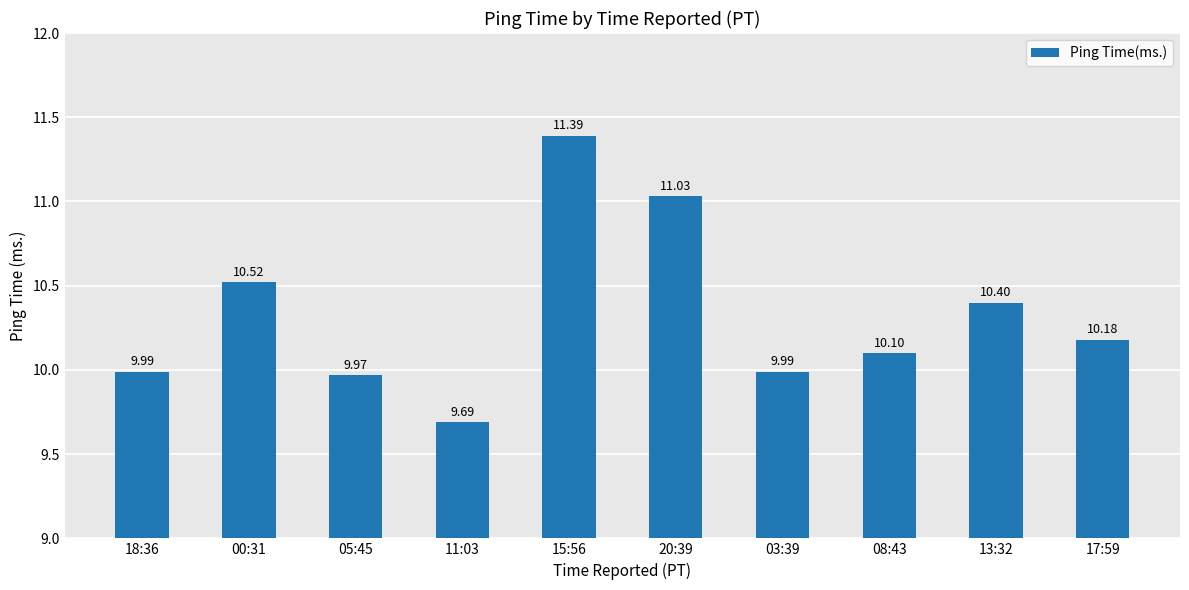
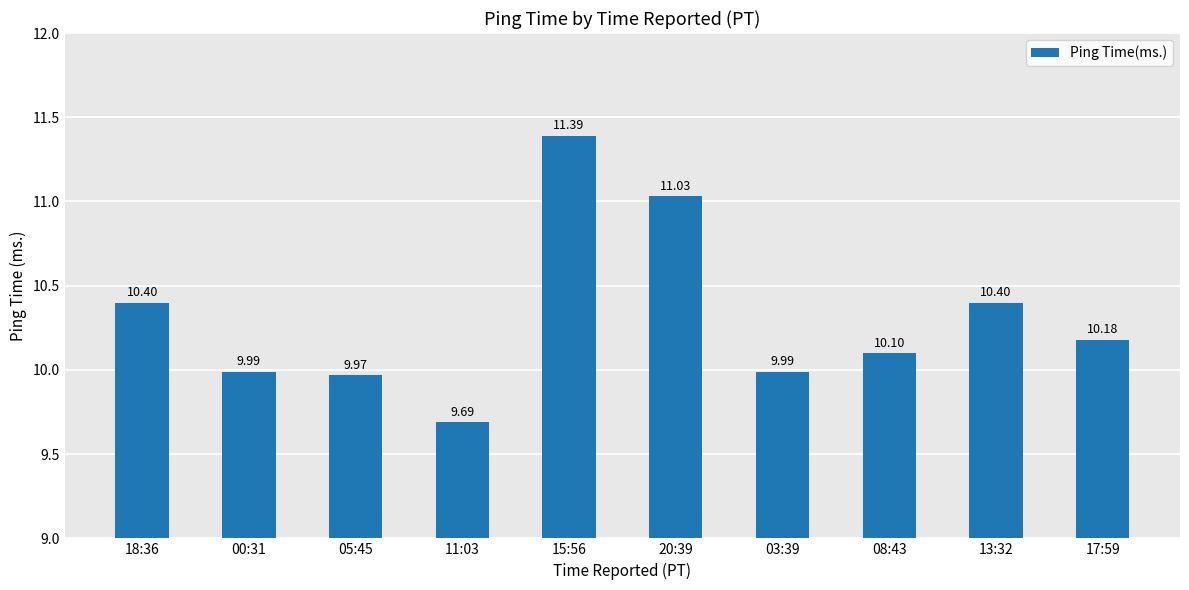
  {
-   "18:36": 9.99,
-   "00:31": 10.52,
+   "18:36": 10.40,
+   "00:31": 9.99,
    "05:45": 9.97,
    "11:03": 9.69,
    "15:56": 11.39,
    "20:39": 11.03,
    "03:39": 9.99,
    "08:43": 10.10,
    "13:32": 10.40,
    "17:59": 10.18
  }
